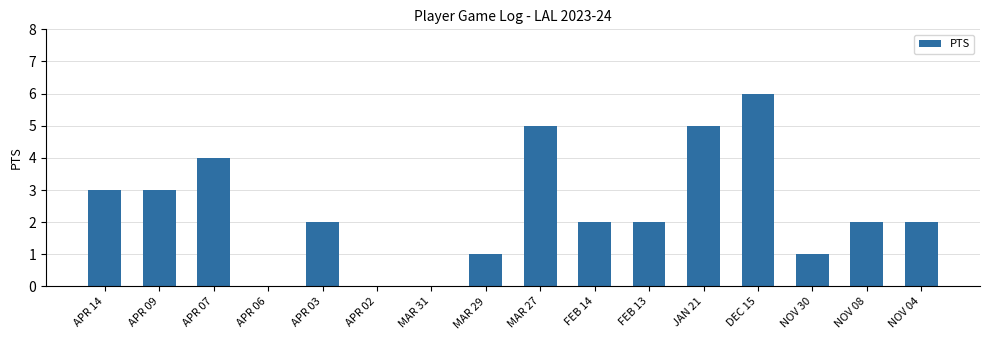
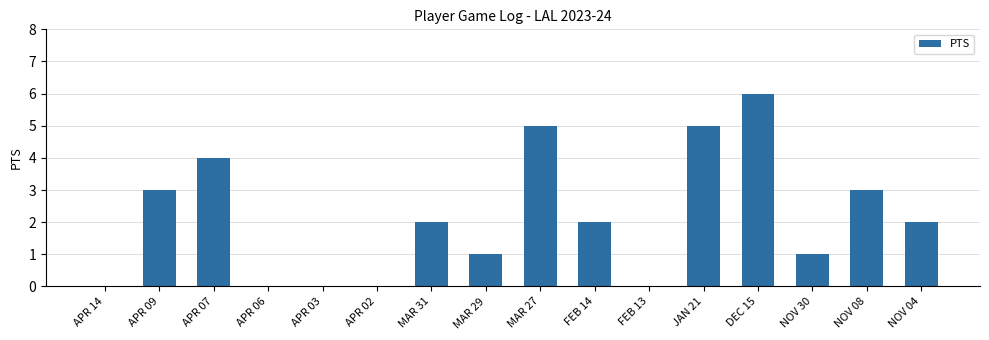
  {
-   "APR 14": 3,
+   "APR 14": 0,
    "APR 09": 3,
    "APR 07": 4,
    "APR 06": 0,
-   "APR 03": 2,
+   "APR 03": 0,
    "APR 02": 0,
-   "MAR 31": 0,
+   "MAR 31": 2,
    "MAR 29": 1,
    "MAR 27": 5,
    "FEB 14": 2,
-   "FEB 13": 2,
+   "FEB 13": 0,
    "JAN 21": 5,
    "DEC 15": 6,
    "NOV 30": 1,
-   "NOV 08": 2,
+   "NOV 08": 3,
    "NOV 04": 2
  }
